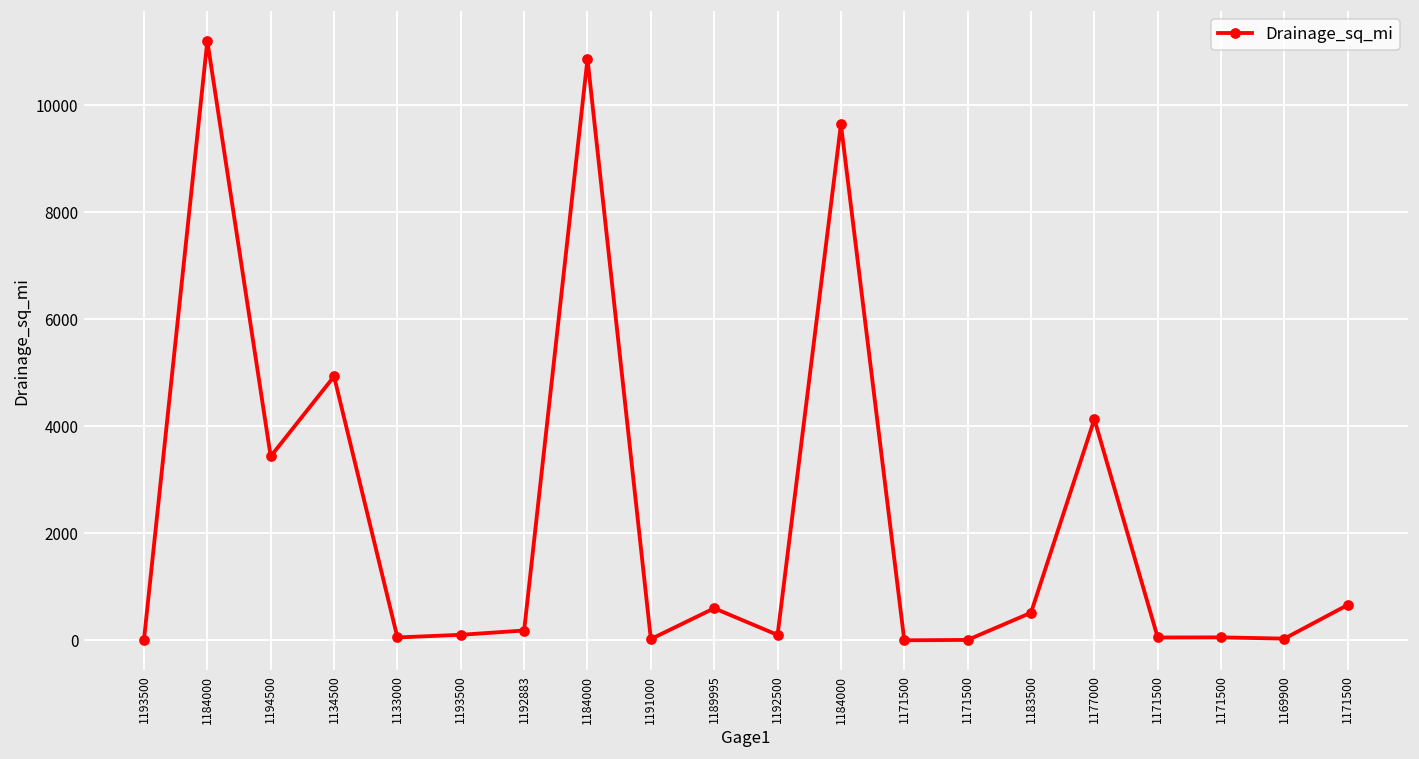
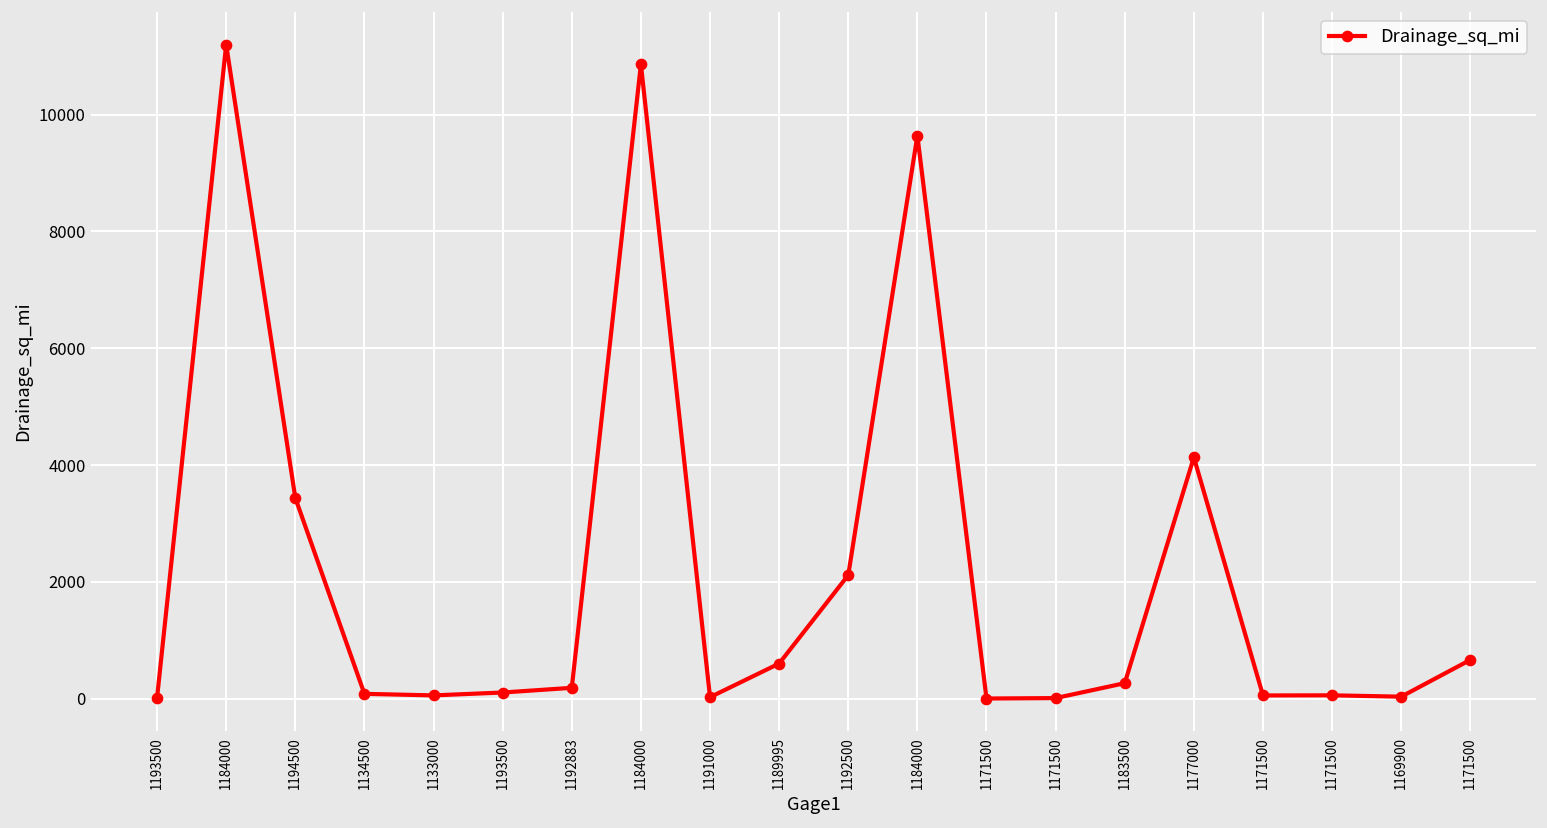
  {
    "1194500": 3400,
-   "1134500": 4900,
+   "1134500": 100,
    "1133000": 100,
    "1192883": 200,
    "1191000": 0,
    "1189995": 600,
-   "1192500": 100,
-   "1183500": 500,
+   "1192500": 2100,
+   "1183500": 300,
    "1177000": 4100,
    "1169900": 0
  }
